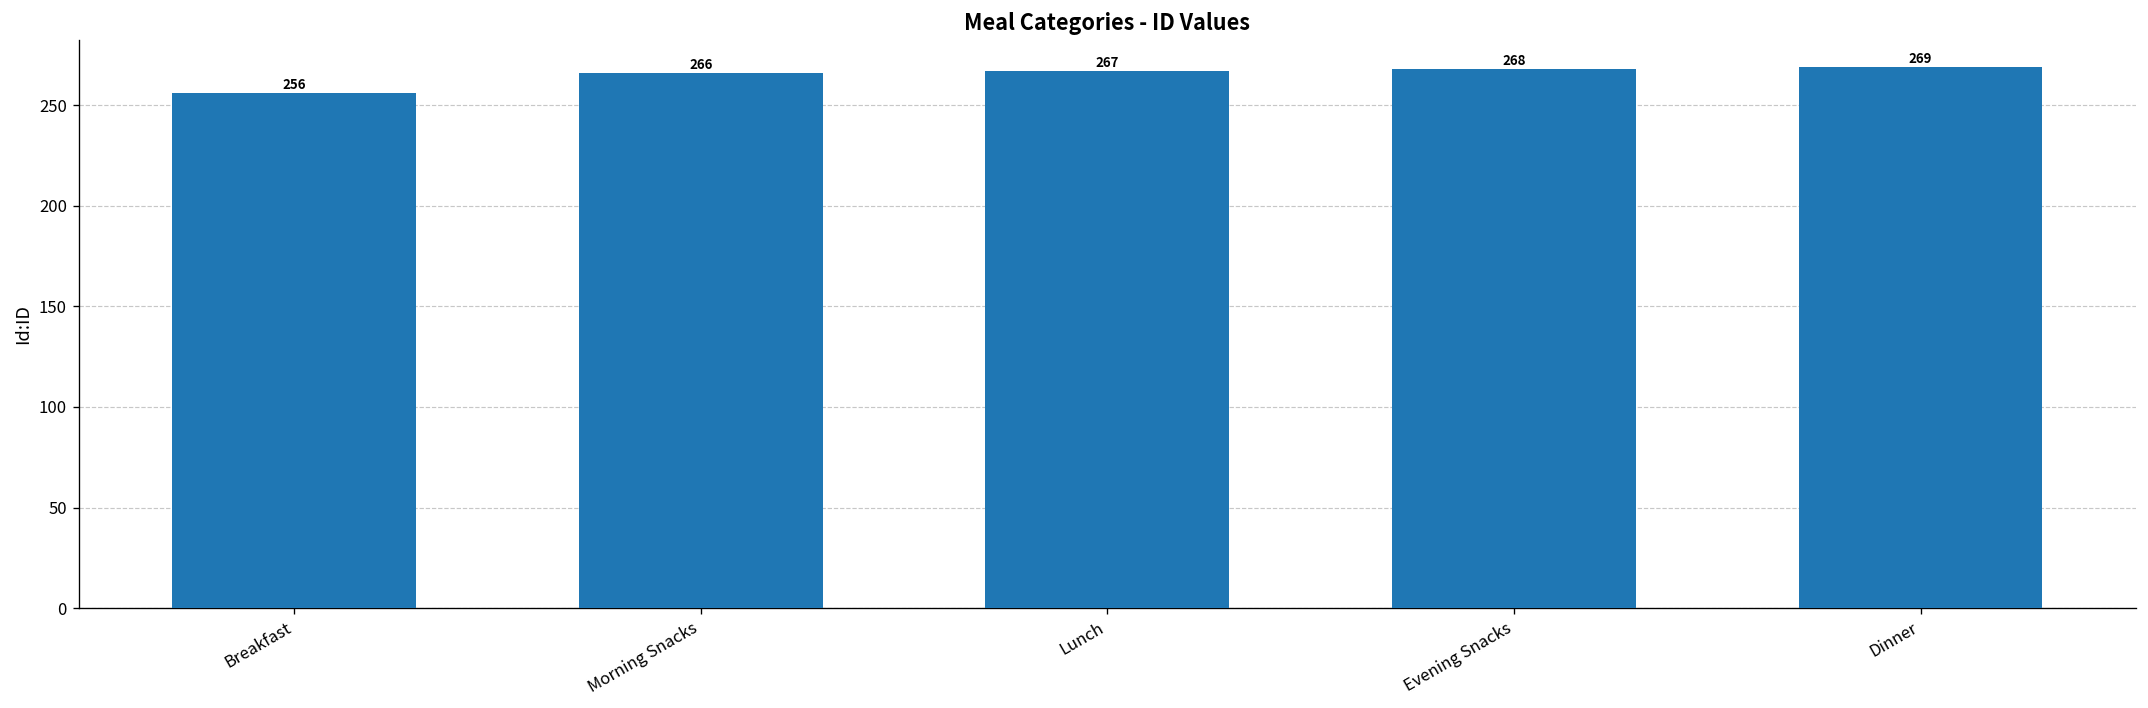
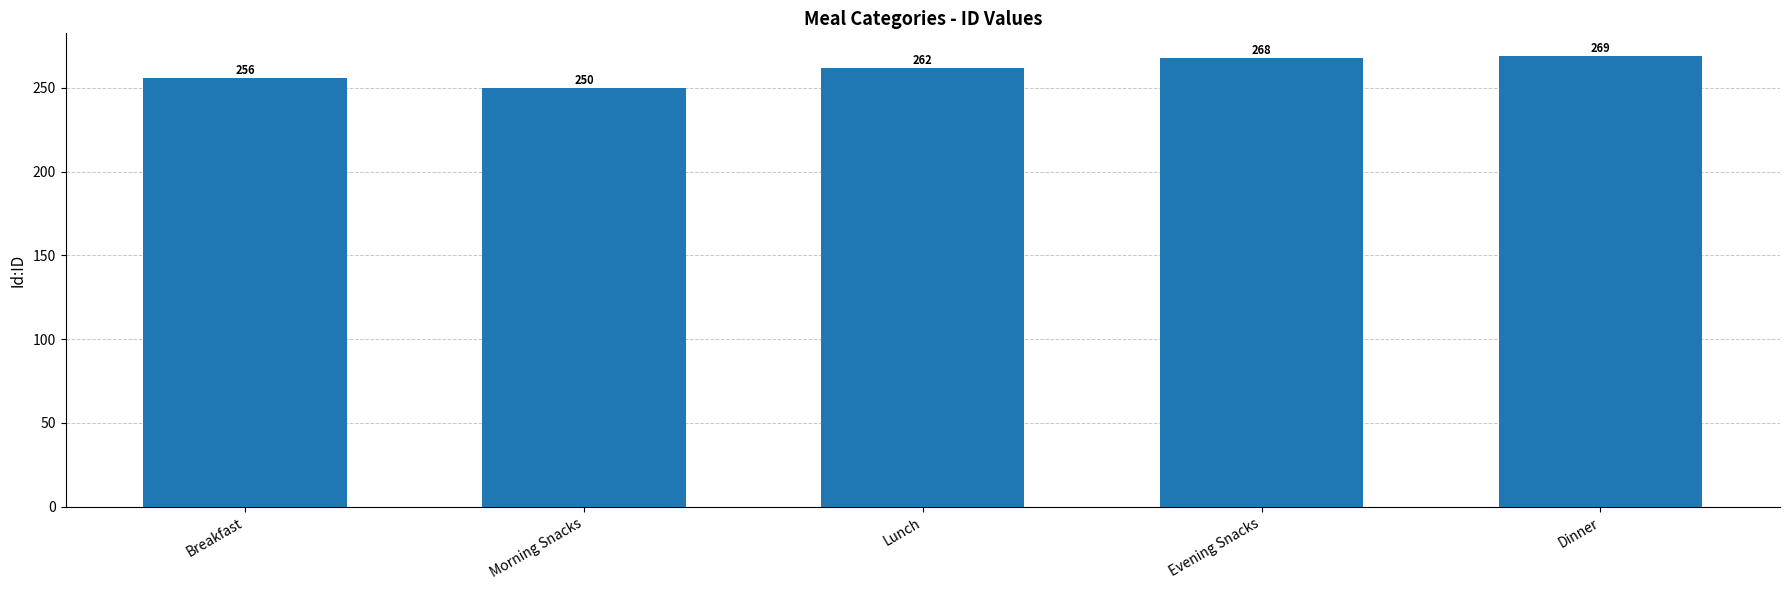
  {
    "Breakfast": 256,
-   "Morning Snacks": 266,
-   "Lunch": 267,
+   "Morning Snacks": 250,
+   "Lunch": 262,
    "Evening Snacks": 268,
    "Dinner": 269
  }
